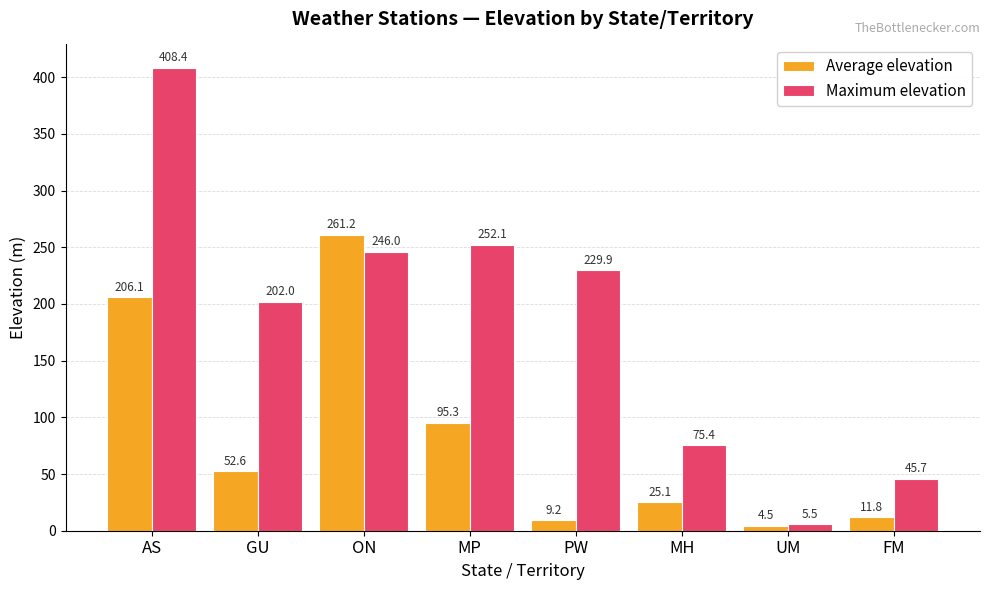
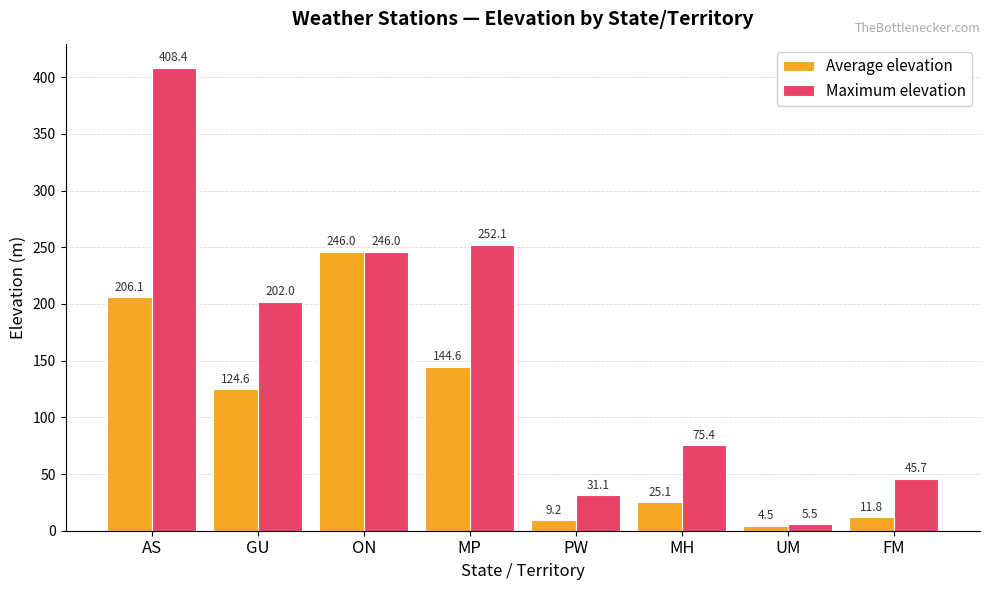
  {
    "Average elevation": {
      "AS": 206.1,
-     "GU": 52.6,
-     "ON": 261.2,
-     "MP": 95.3,
+     "GU": 124.6,
+     "ON": 246.0,
+     "MP": 144.6,
      "PW": 9.2,
      "MH": 25.1,
      "UM": 4.5,
      "FM": 11.8
    },
    "Maximum elevation": {
      "AS": 408.4,
      "GU": 202.0,
      "ON": 246.0,
      "MP": 252.1,
-     "PW": 229.9,
+     "PW": 31.1,
      "MH": 75.4,
      "UM": 5.5,
      "FM": 45.7
    }
  }
